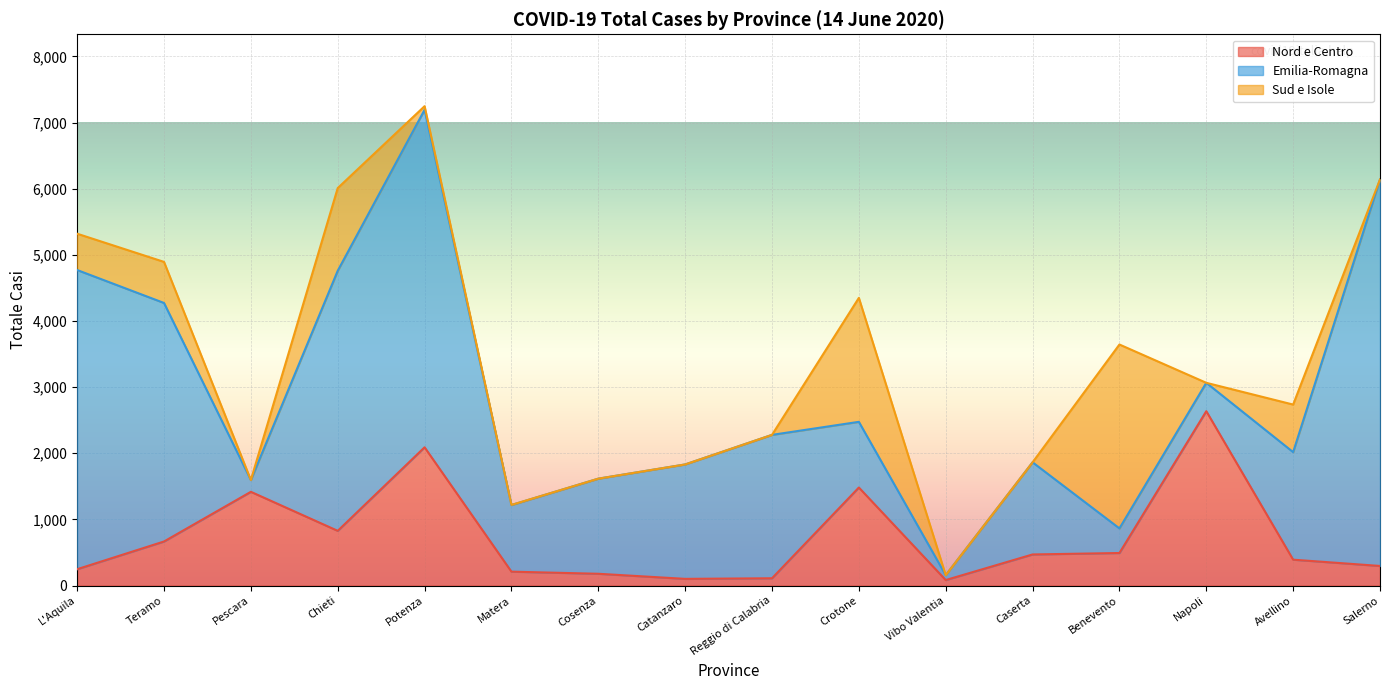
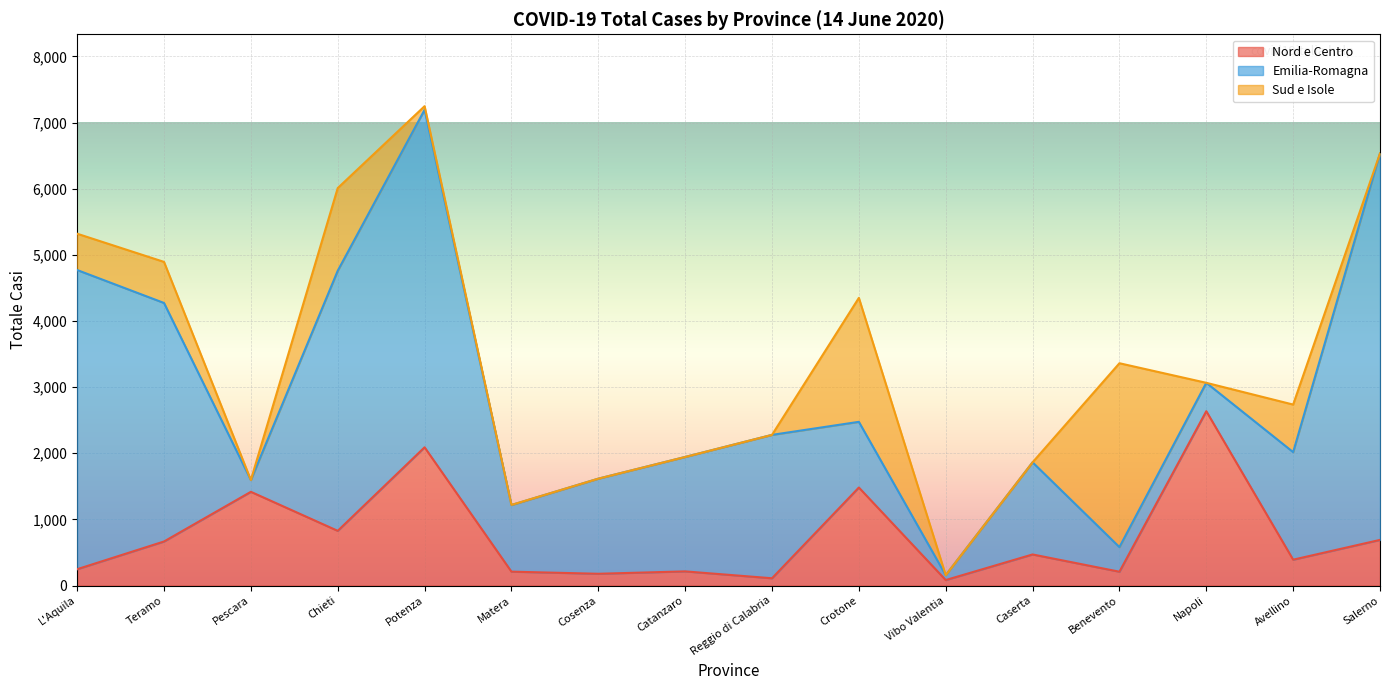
  {
    "Nord e Centro": {
      "L'Aquila": "200",
      "Teramo": "700",
      "Pescara": "1,400",
      "Chieti": "800",
      "Potenza": "2,100",
      "Matera": "200",
      "Cosenza": "200",
-     "Catanzaro": "100",
+     "Catanzaro": "200",
      "Reggio di Calabria": "100",
      "Crotone": "1,500",
      "Vibo Valentia": "100",
      "Caserta": "500",
-     "Benevento": "500",
+     "Benevento": "200",
      "Napoli": "2,600",
      "Avellino": "400",
-     "Salerno": "300"
+     "Salerno": "700"
    },
    "Emilia-Romagna": {
      "L'Aquila": "4,500",
      "Teramo": "3,600",
      "Chieti": "3,900",
      "Potenza": "5,100",
      "Crotone": "1,000",
      "Benevento": "400",
      "Avellino": "1,600"
    },
    "Sud e Isole": {
      "L'Aquila": "500",
      "Teramo": "600",
      "Chieti": "1,300",
      "Potenza": "100",
      "Crotone": "1,900",
      "Benevento": "2,800",
      "Avellino": "700"
    }
  }
